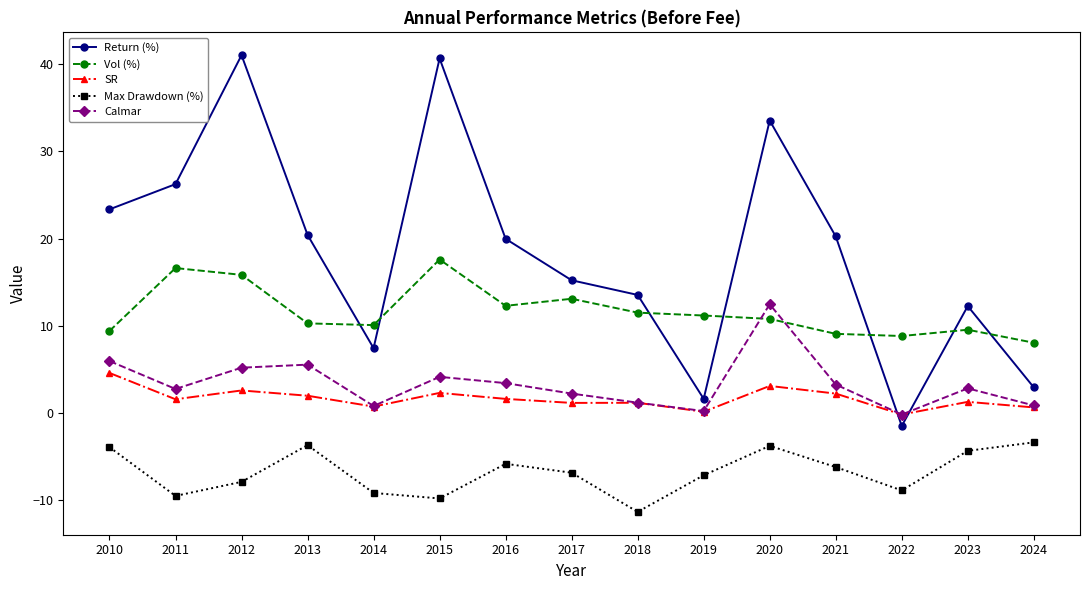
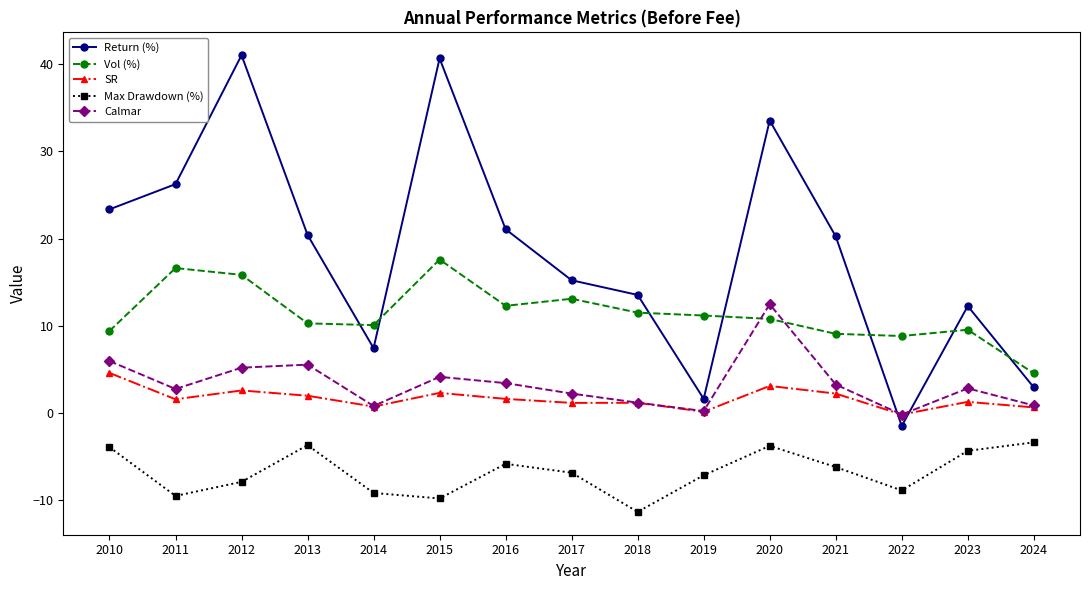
  {
    "Return (%)": {
      "2010": 23,
      "2011": 26,
      "2012": 41,
      "2013": 20,
      "2014": 7,
      "2015": 41,
-     "2016": 20,
+     "2016": 21,
      "2017": 15,
      "2018": 14,
      "2019": 2,
      "2020": 34,
      "2021": 20,
      "2022": -1,
      "2023": 12,
      "2024": 3
    },
    "Vol (%)": {
      "2010": 9,
      "2011": 17,
      "2012": 16,
      "2013": 10,
      "2014": 10,
      "2015": 18,
      "2016": 12,
      "2017": 13,
      "2018": 12,
      "2019": 11,
      "2020": 11,
      "2021": 9,
      "2022": 9,
      "2023": 10,
-     "2024": 8
+     "2024": 5
    },
    "SR": {
      "2010": 5,
      "2011": 2,
      "2012": 3,
      "2013": 2,
      "2015": 2,
      "2016": 2,
      "2017": 1,
      "2020": 3,
      "2021": 2,
      "2023": 1
    },
    "Max Drawdown (%)": {
      "2010": -4,
      "2011": -10,
      "2012": -8,
      "2013": -4,
      "2014": -9,
      "2015": -10,
      "2016": -6,
      "2017": -7,
      "2018": -11,
      "2019": -7,
      "2020": -4,
      "2021": -6,
      "2022": -9,
      "2023": -4,
      "2024": -3
    },
    "Calmar": {
      "2010": 6,
      "2011": 3,
      "2012": 5,
      "2013": 6,
      "2015": 4,
      "2016": 3,
      "2017": 2,
      "2020": 12,
      "2021": 3,
      "2023": 3
    }
  }
